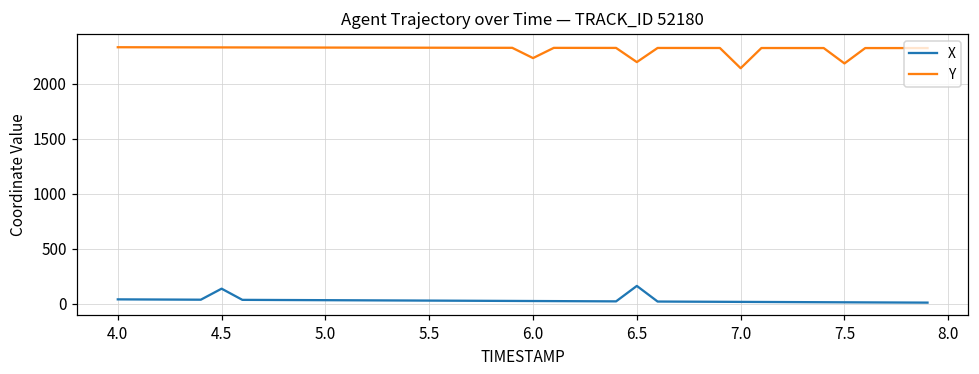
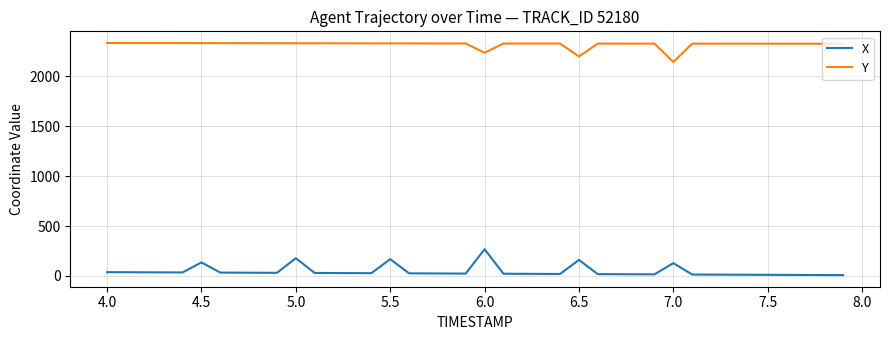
  {
    "X": {
      "4.0": 0,
      "4.5": 100,
-     "5.0": 0,
-     "5.5": 0,
-     "6.0": 0,
+     "5.0": 200,
+     "5.5": 200,
+     "6.0": 300,
      "6.5": 200,
-     "7.0": 0,
+     "7.0": 100,
      "7.5": 0
    },
    "Y": {
      "4.0": 2300,
      "4.5": 2300,
      "5.0": 2300,
      "5.5": 2300,
      "6.0": 2200,
      "6.5": 2200,
      "7.0": 2100,
-     "7.5": 2200
+     "7.5": 2300
    }
  }
